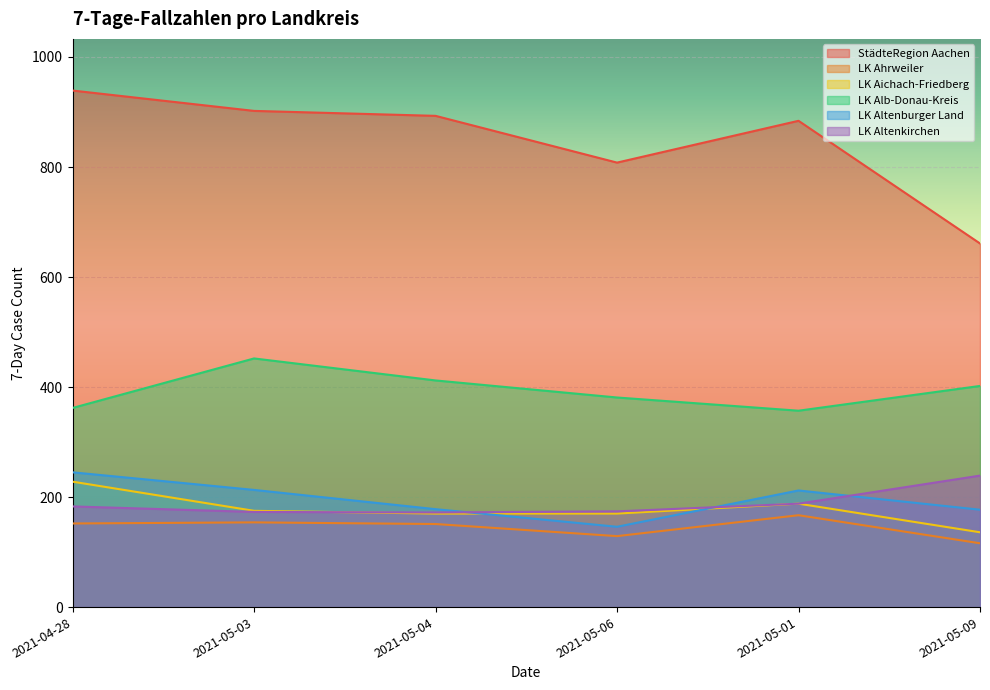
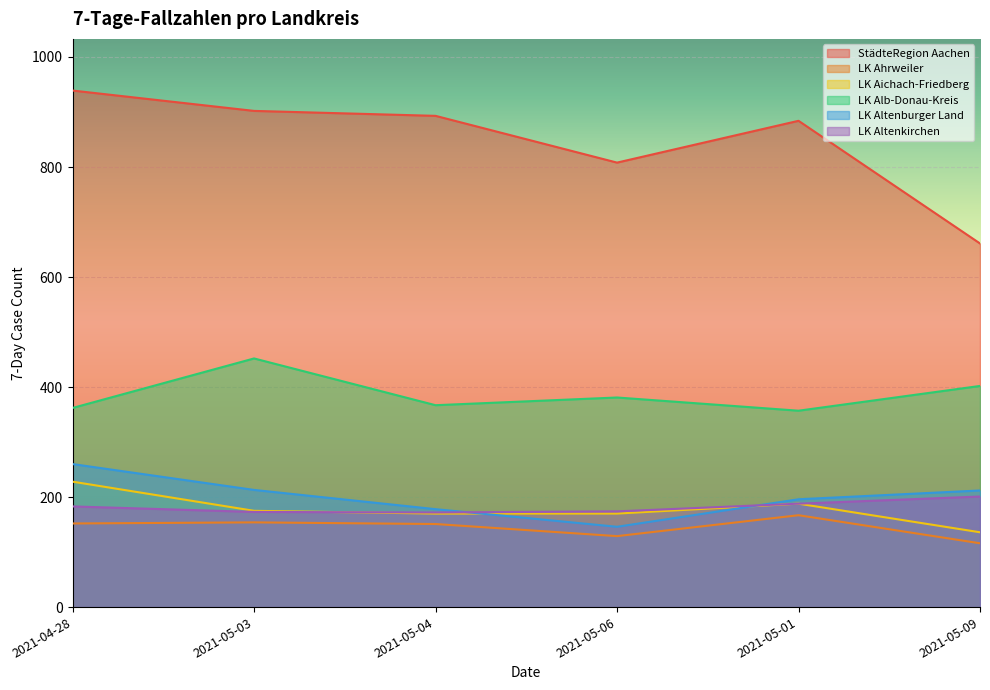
  {
    "LK Alb-Donau-Kreis": {
      "2021-04-28": 360,
      "2021-05-03": 450,
-     "2021-05-04": 410,
+     "2021-05-04": 370,
      "2021-05-06": 380,
      "2021-05-01": 360,
      "2021-05-09": 400
    },
    "LK Altenburger Land": {
-     "2021-04-28": 250,
+     "2021-04-28": 260,
      "2021-05-03": 210,
      "2021-05-04": 180,
      "2021-05-06": 150,
-     "2021-05-01": 210,
-     "2021-05-09": 180
+     "2021-05-01": 200,
+     "2021-05-09": 210
    },
    "LK Altenkirchen": {
      "2021-04-28": 180,
-     "2021-05-09": 240
+     "2021-05-09": 200
    }
  }
